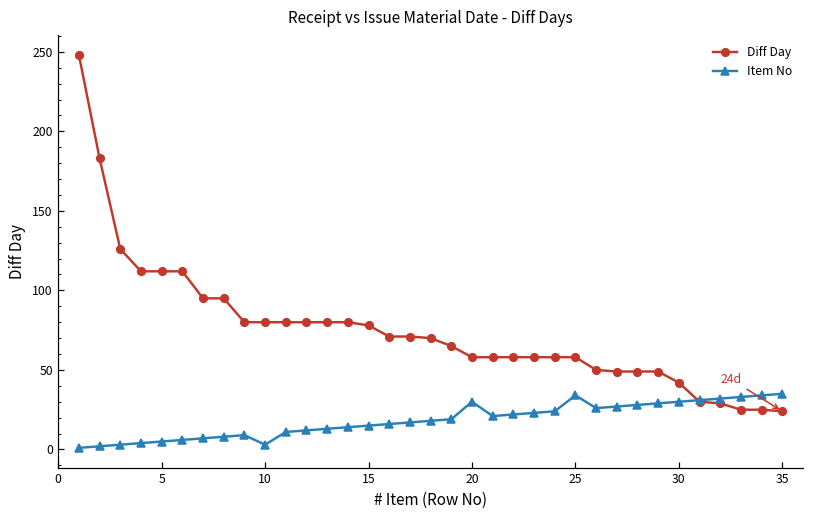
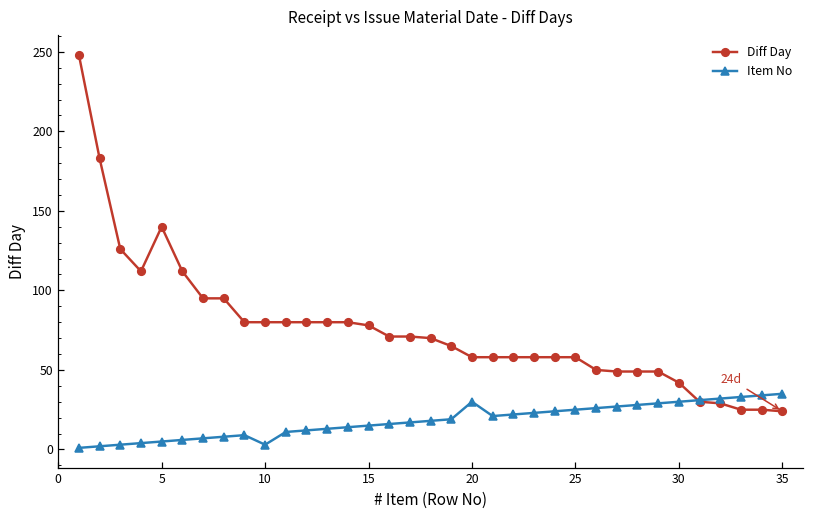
  {
    "Diff Day": {
-     "5": 112,
+     "5": 140,
      "10": 80,
      "15": 78,
      "20": 58,
      "25": 58,
      "30": 42
    },
    "Item No": {
      "5": 5,
      "10": 3,
      "15": 15,
      "20": 30,
-     "25": 34,
+     "25": 25,
      "30": 30,
      "35": 35
    }
  }
